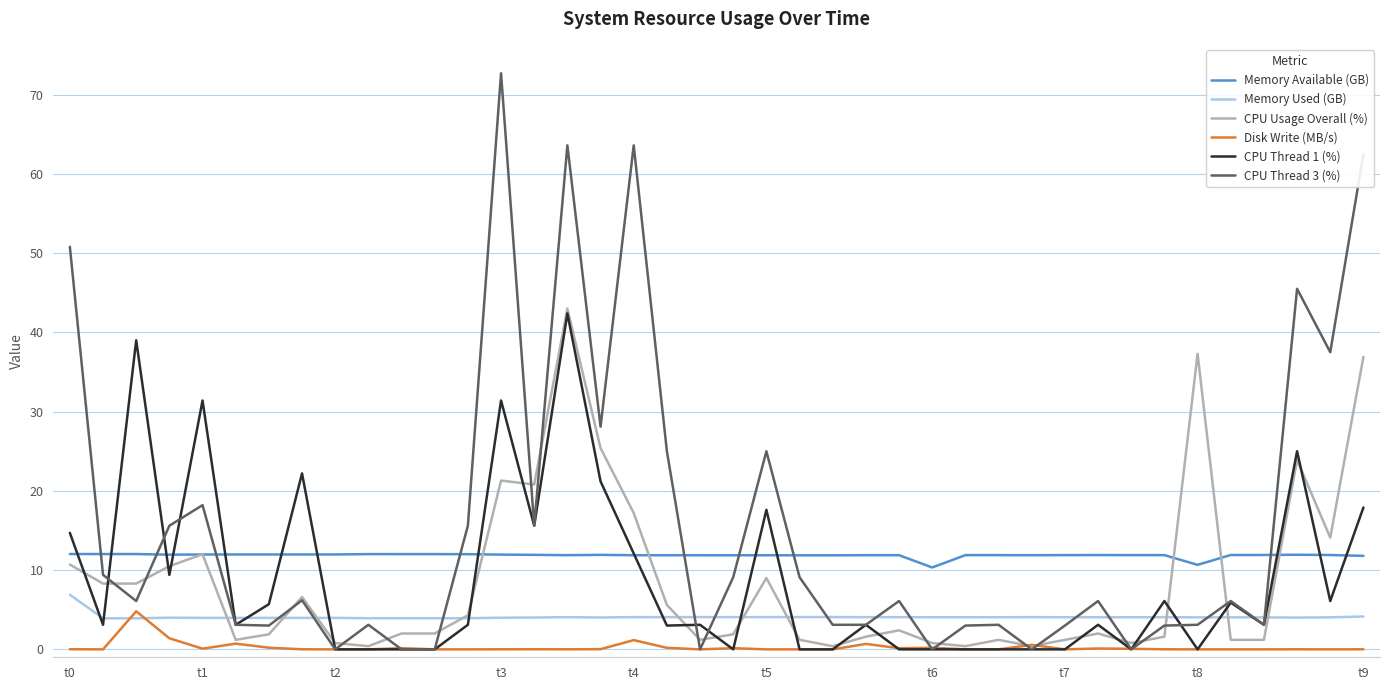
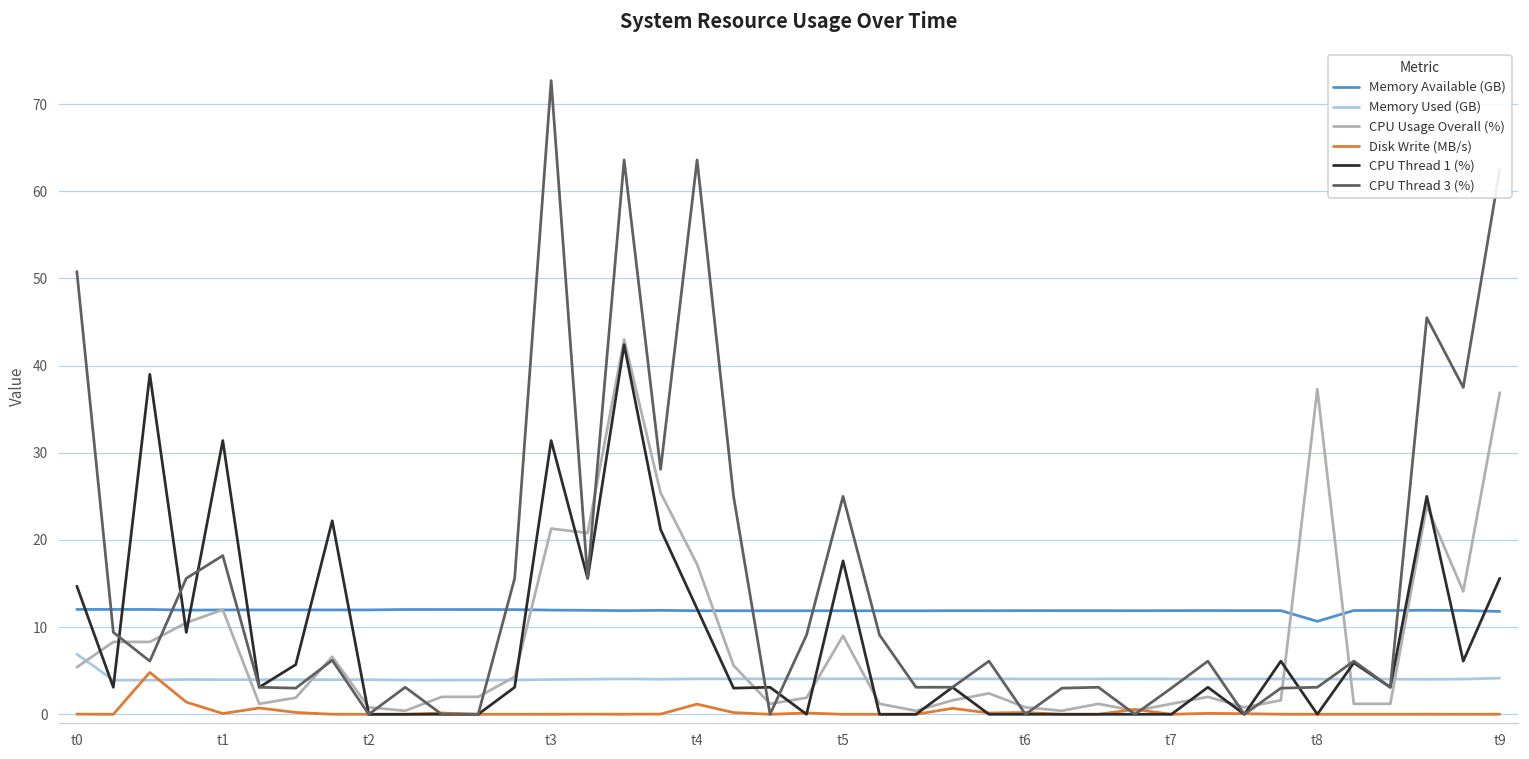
  {
    "Memory Available (GB)": {
      "t0": 12,
      "t2": 12,
      "t3": 12,
      "t5": 12,
-     "t6": 10,
+     "t6": 12,
      "t7": 12,
      "t8": 11,
      "t9": 12
    },
    "Memory Used (GB)": {
      "t0": 7,
      "t1": 4,
      "t2": 4,
      "t3": 4,
      "t4": 4,
      "t5": 4,
      "t6": 4,
      "t7": 4,
      "t8": 4,
      "t9": 4
    },
    "CPU Usage Overall (%)": {
-     "t0": 11,
+     "t0": 5,
      "t2": 1,
      "t3": 21,
      "t4": 17,
      "t5": 9,
      "t6": 1,
      "t7": 1,
      "t8": 37,
      "t9": 37
    },
    "Disk Write (MB/s)": {
      "t0": 0,
      "t1": 0,
      "t3": 0,
      "t4": 1,
      "t5": 0,
      "t9": 0
    },
    "CPU Thread 1 (%)": {
      "t0": 15,
      "t1": 31,
      "t3": 31,
      "t5": 18,
-     "t9": 18
+     "t9": 16
    },
    "CPU Thread 3 (%)": {
      "t0": 51,
      "t1": 18,
      "t3": 73,
      "t4": 64,
      "t5": 25,
      "t7": 3,
      "t8": 3
    }
  }
